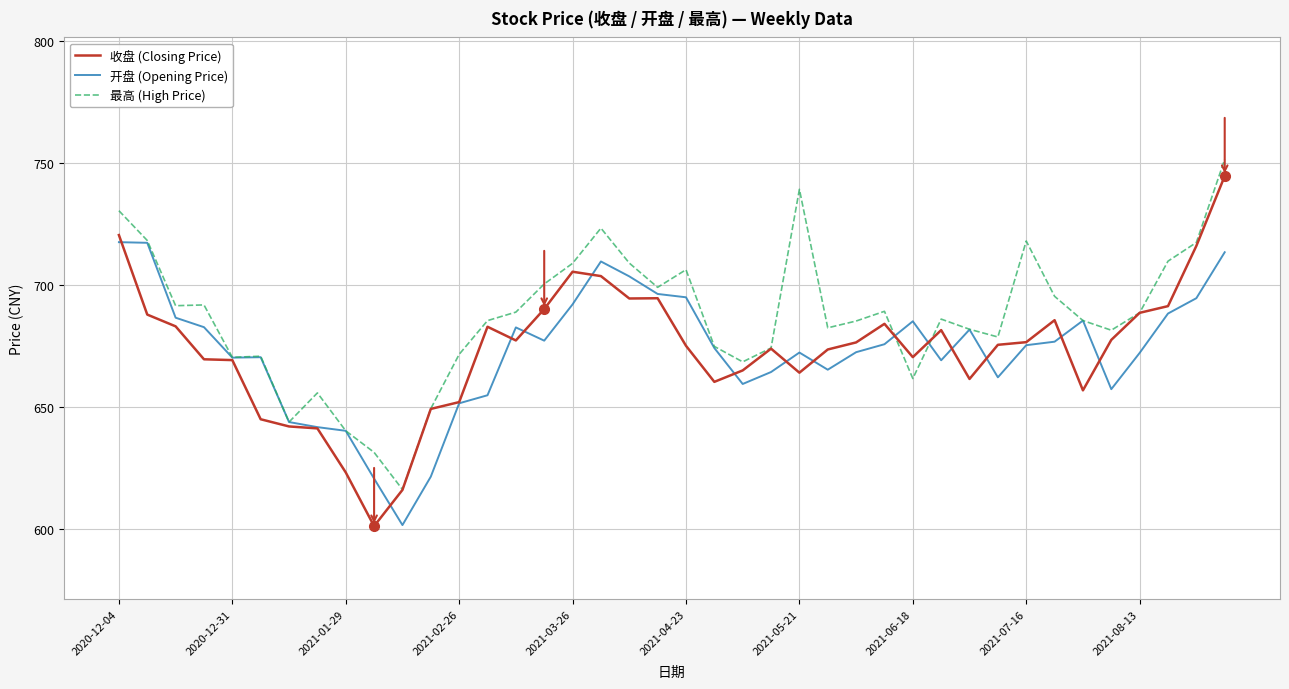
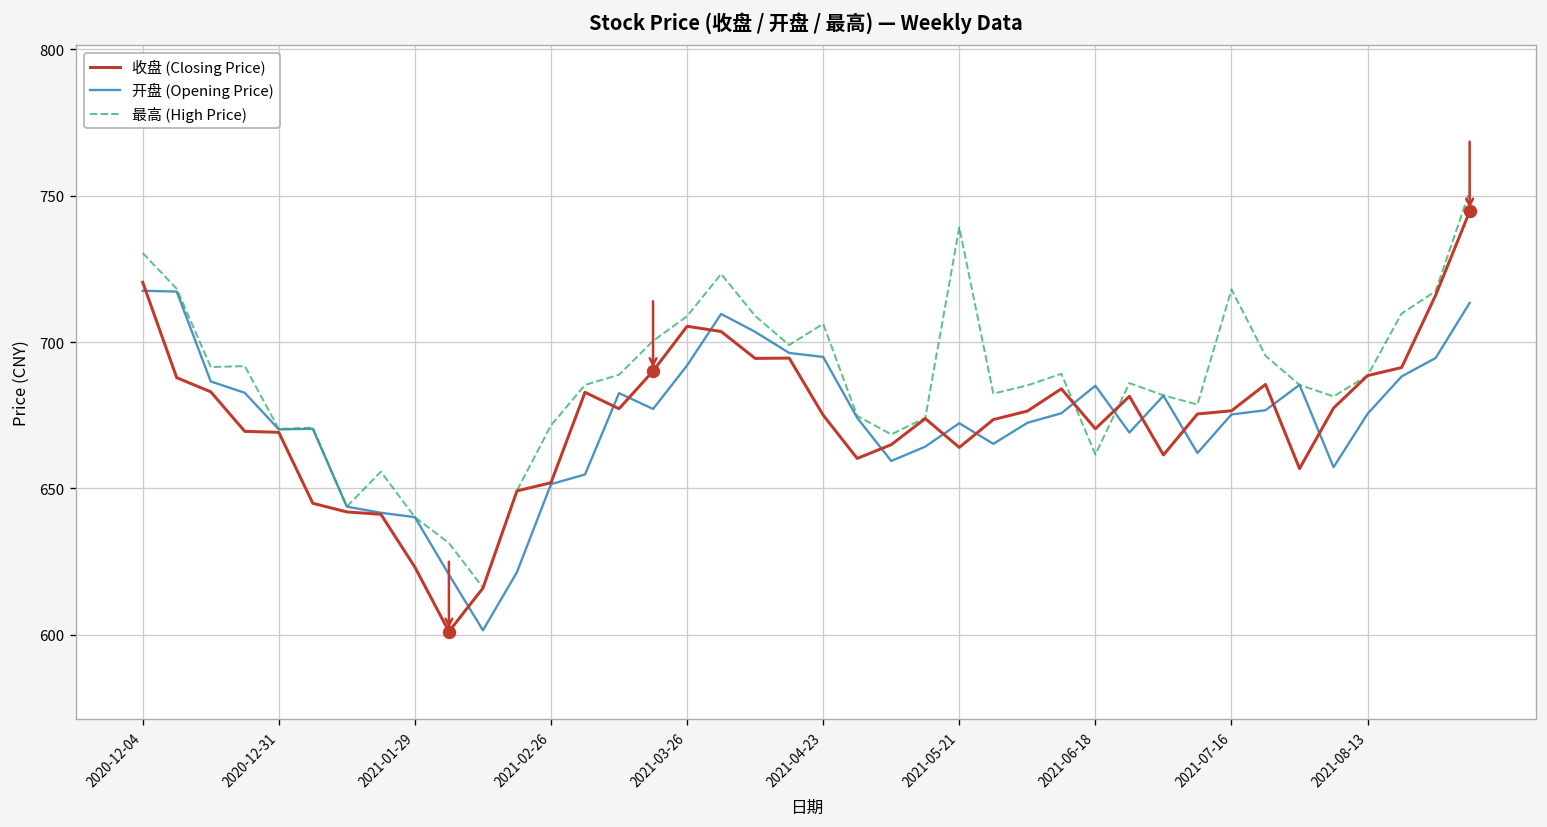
  {
    "开盘 (Opening Price)": {
      "2020-12-04": 718,
      "2021-03-26": 692,
      "2021-04-23": 695,
      "2021-05-21": 672,
      "2021-06-18": 685,
      "2021-07-16": 675,
-     "2021-08-13": 672
+     "2021-08-13": 675
    },
    "最高 (High Price)": {
      "2020-12-04": 730,
      "2021-02-26": 672,
      "2021-03-26": 709,
      "2021-04-23": 706,
      "2021-05-21": 739,
      "2021-06-18": 662,
      "2021-07-16": 718
    }
  }
